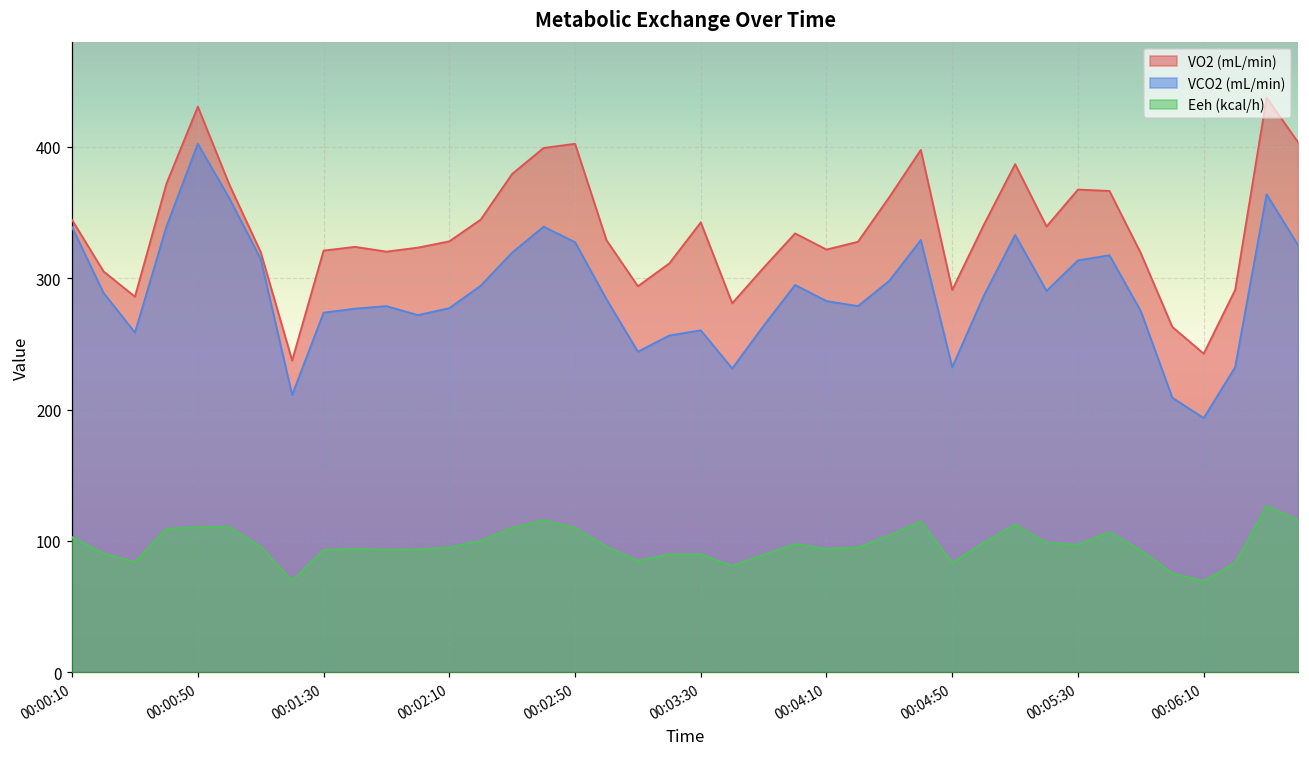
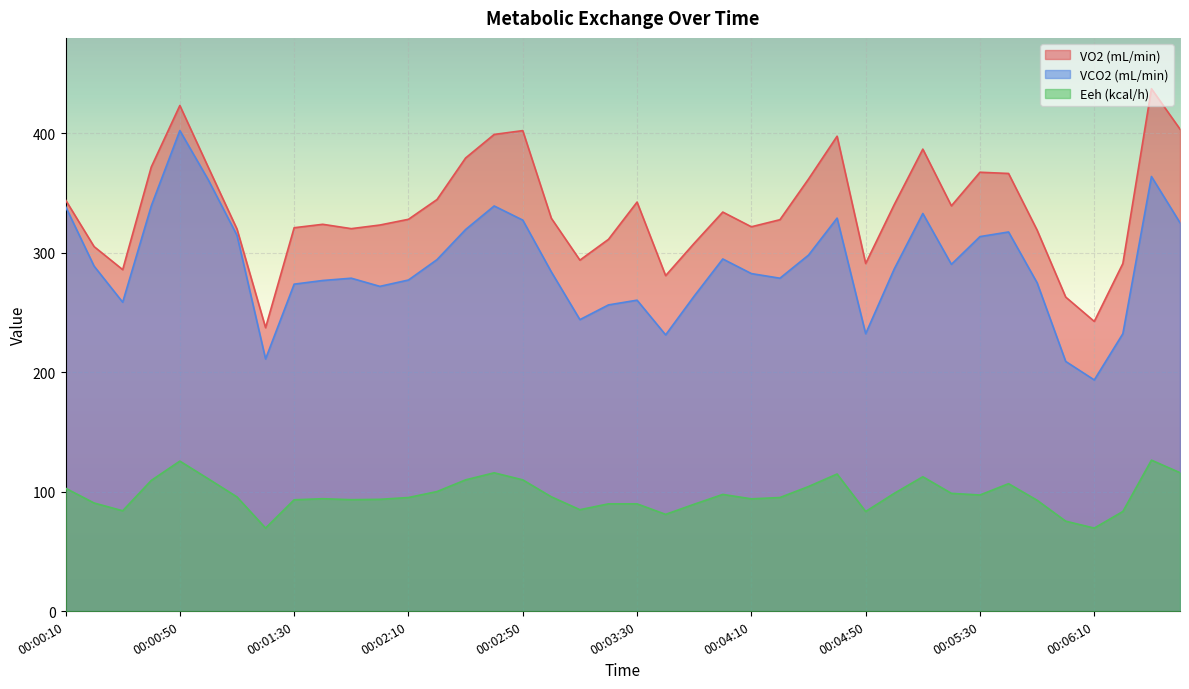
  {
    "VO2 (mL/min)": {
      "00:00:10": 344,
-     "00:00:50": 431,
+     "00:00:50": 423,
      "00:01:30": 321,
      "00:02:10": 328,
      "00:02:50": 402,
      "00:03:30": 343,
      "00:04:10": 322,
      "00:04:50": 291,
      "00:05:30": 367,
      "00:06:10": 243
    },
    "VCO2 (mL/min)": {
      "00:00:10": 339,
      "00:00:50": 402,
      "00:01:30": 274,
      "00:02:10": 277,
      "00:02:50": 327,
      "00:03:30": 260,
      "00:04:10": 283,
      "00:04:50": 232,
      "00:05:30": 314,
      "00:06:10": 194
    },
    "Eeh (kcal/h)": {
      "00:00:10": 103,
-     "00:00:50": 111,
+     "00:00:50": 126,
      "00:01:30": 93,
      "00:02:10": 95,
      "00:02:50": 110,
      "00:03:30": 90,
      "00:04:10": 94,
      "00:04:50": 83,
      "00:05:30": 97,
      "00:06:10": 70
    }
  }
